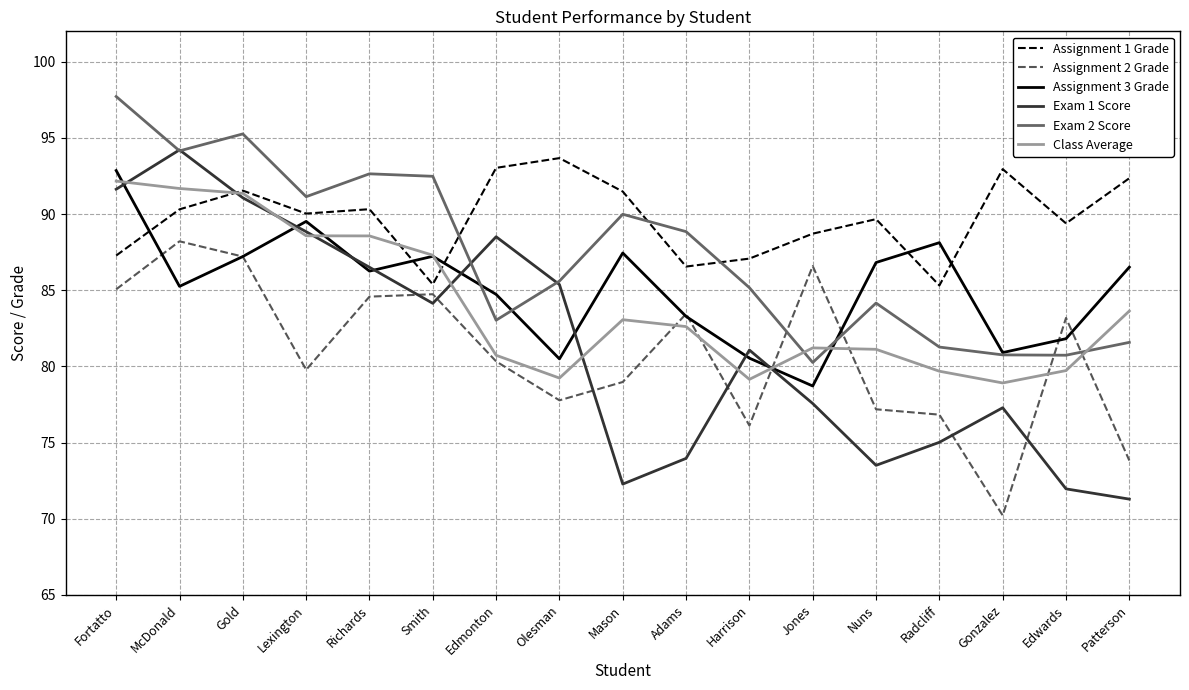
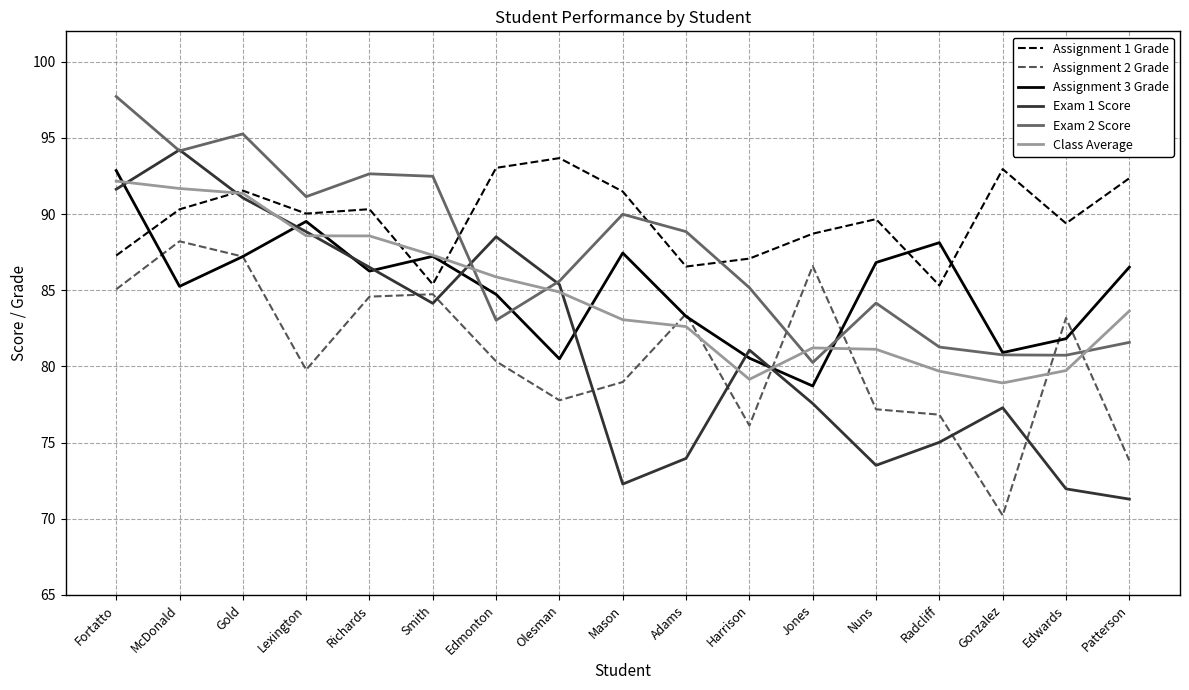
  {
    "Class Average": {
      "Fortatto": 92.2,
      "McDonald": 91.7,
      "Gold": 91.4,
      "Lexington": 88.6,
      "Richards": 88.6,
-     "Edmonton": 80.7,
-     "Olesman": 79.2,
+     "Edmonton": 85.9,
+     "Olesman": 84.9,
      "Mason": 83.1,
      "Adams": 82.6,
      "Harrison": 79.2,
      "Jones": 81.2,
      "Nuns": 81.1,
      "Radcliff": 79.7,
      "Gonzalez": 78.9,
      "Edwards": 79.7,
      "Patterson": 83.6
    }
  }
